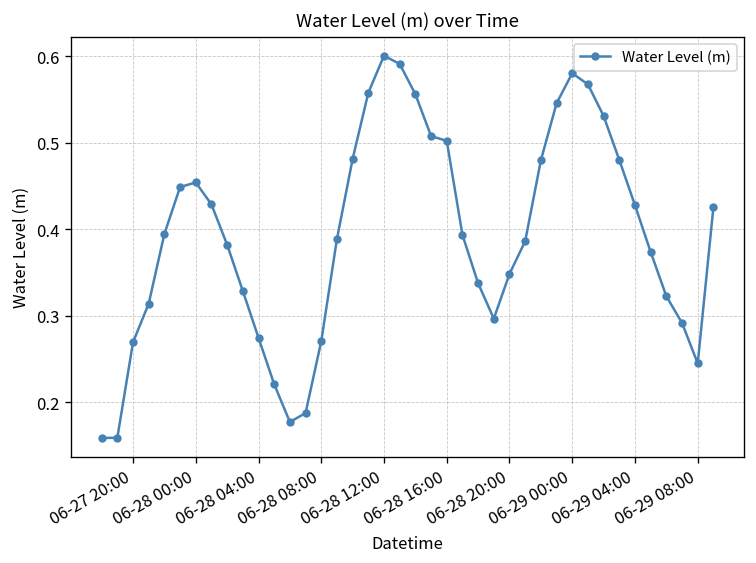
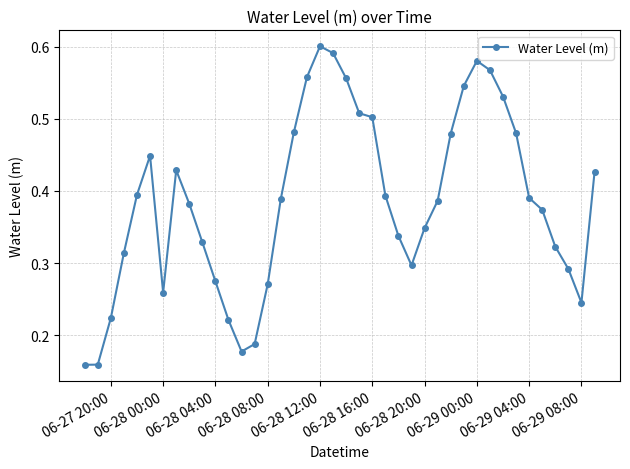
  {
-   "06-27 20:00": 0.27,
-   "06-28 00:00": 0.45,
+   "06-27 20:00": 0.22,
+   "06-28 00:00": 0.26,
    "06-28 04:00": 0.27,
    "06-28 08:00": 0.27,
    "06-28 12:00": 0.60,
    "06-28 16:00": 0.50,
    "06-28 20:00": 0.35,
    "06-29 00:00": 0.58,
-   "06-29 04:00": 0.43,
+   "06-29 04:00": 0.39,
    "06-29 08:00": 0.24
  }
